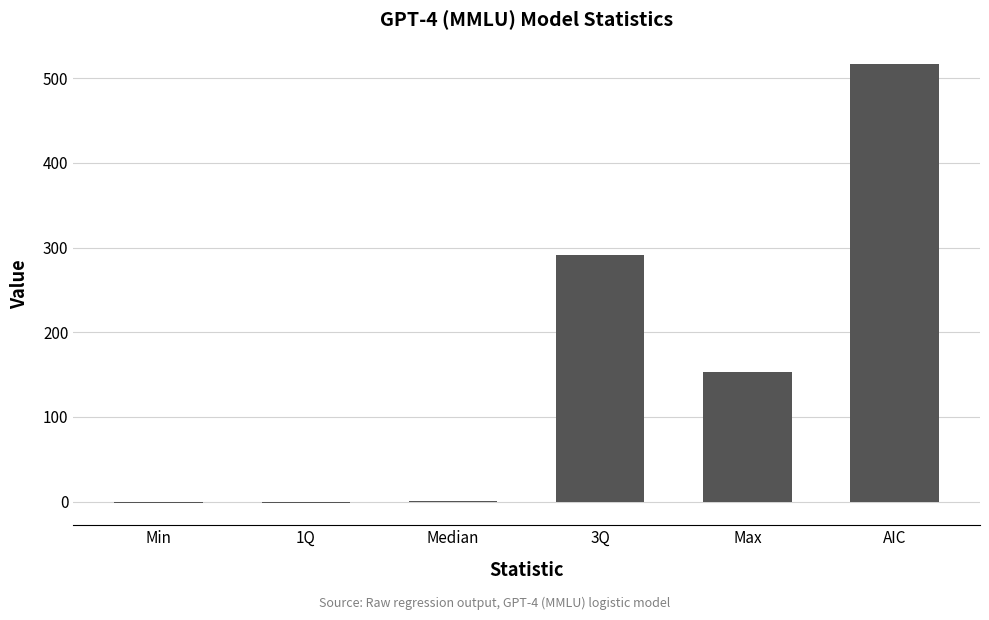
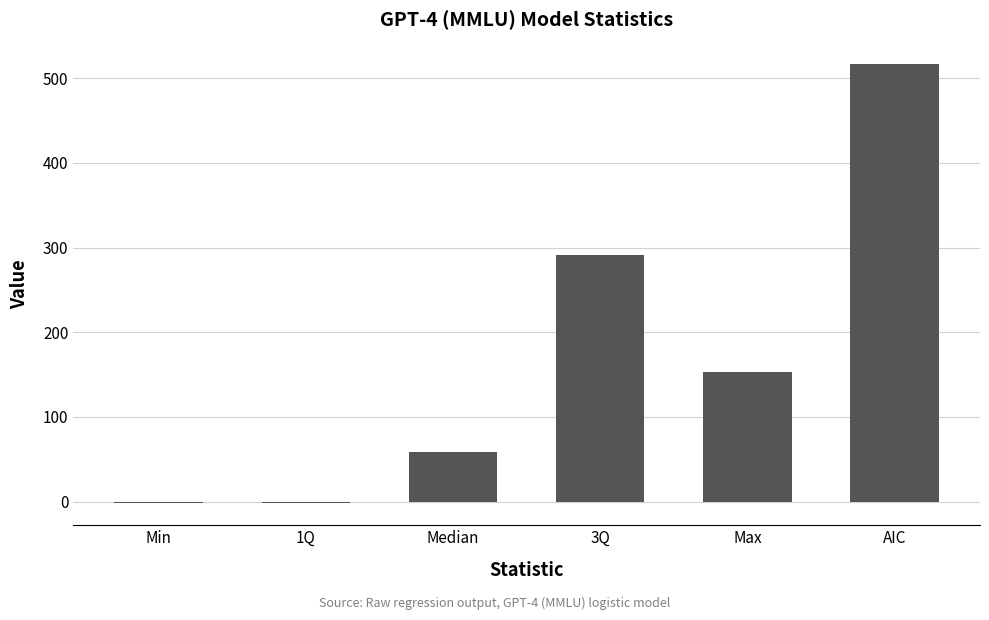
  {
-   "Median": 0,
+   "Median": 60,
    "3Q": 290,
    "Max": 150,
    "AIC": 520
  }
